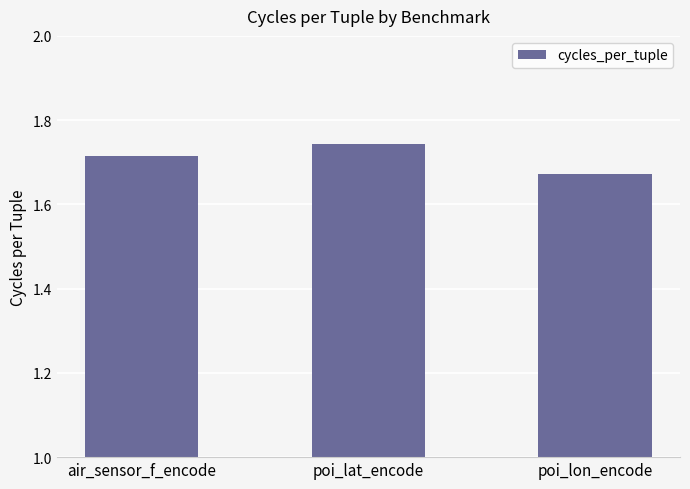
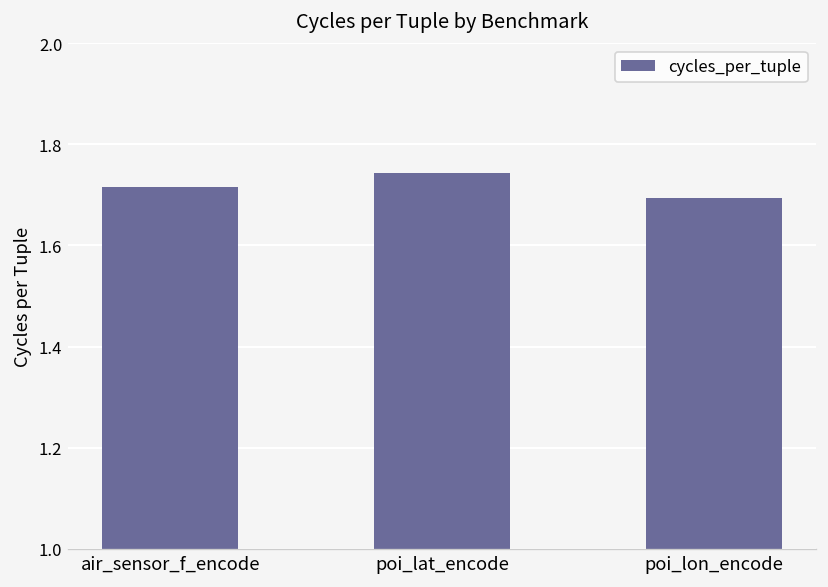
  {
    "air_sensor_f_encode": 1.72,
    "poi_lat_encode": 1.74,
-   "poi_lon_encode": 1.67
+   "poi_lon_encode": 1.69
  }
